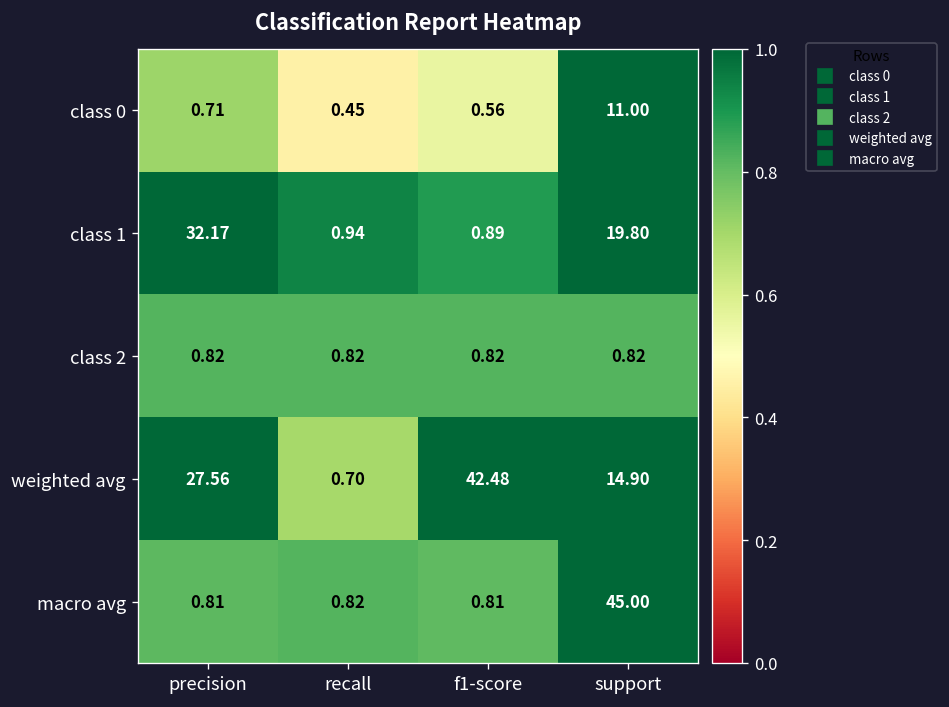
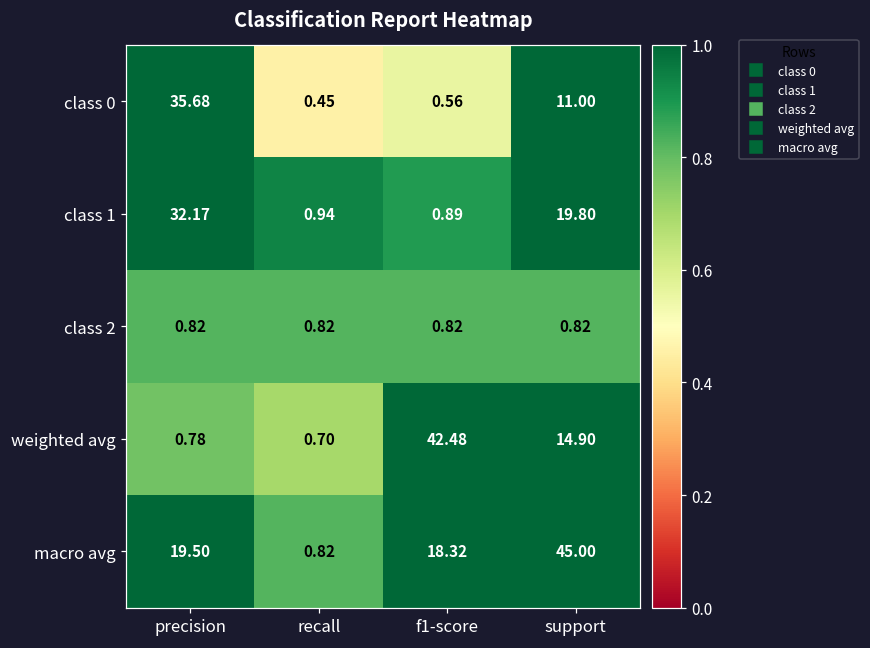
  {
    "class 0": {
-     "precision": 0.71,
+     "precision": 35.68,
      "recall": 0.45,
      "f1-score": 0.56,
      "support": 11.00
    },
    "class 1": {
      "precision": 32.17,
      "recall": 0.94,
      "f1-score": 0.89,
      "support": 19.80
    },
    "class 2": {
      "precision": 0.82,
      "recall": 0.82,
      "f1-score": 0.82,
      "support": 0.82
    },
    "weighted avg": {
-     "precision": 27.56,
+     "precision": 0.78,
      "recall": 0.70,
      "f1-score": 42.48,
      "support": 14.90
    },
    "macro avg": {
-     "precision": 0.81,
+     "precision": 19.50,
      "recall": 0.82,
-     "f1-score": 0.81,
+     "f1-score": 18.32,
      "support": 45.00
    }
  }
